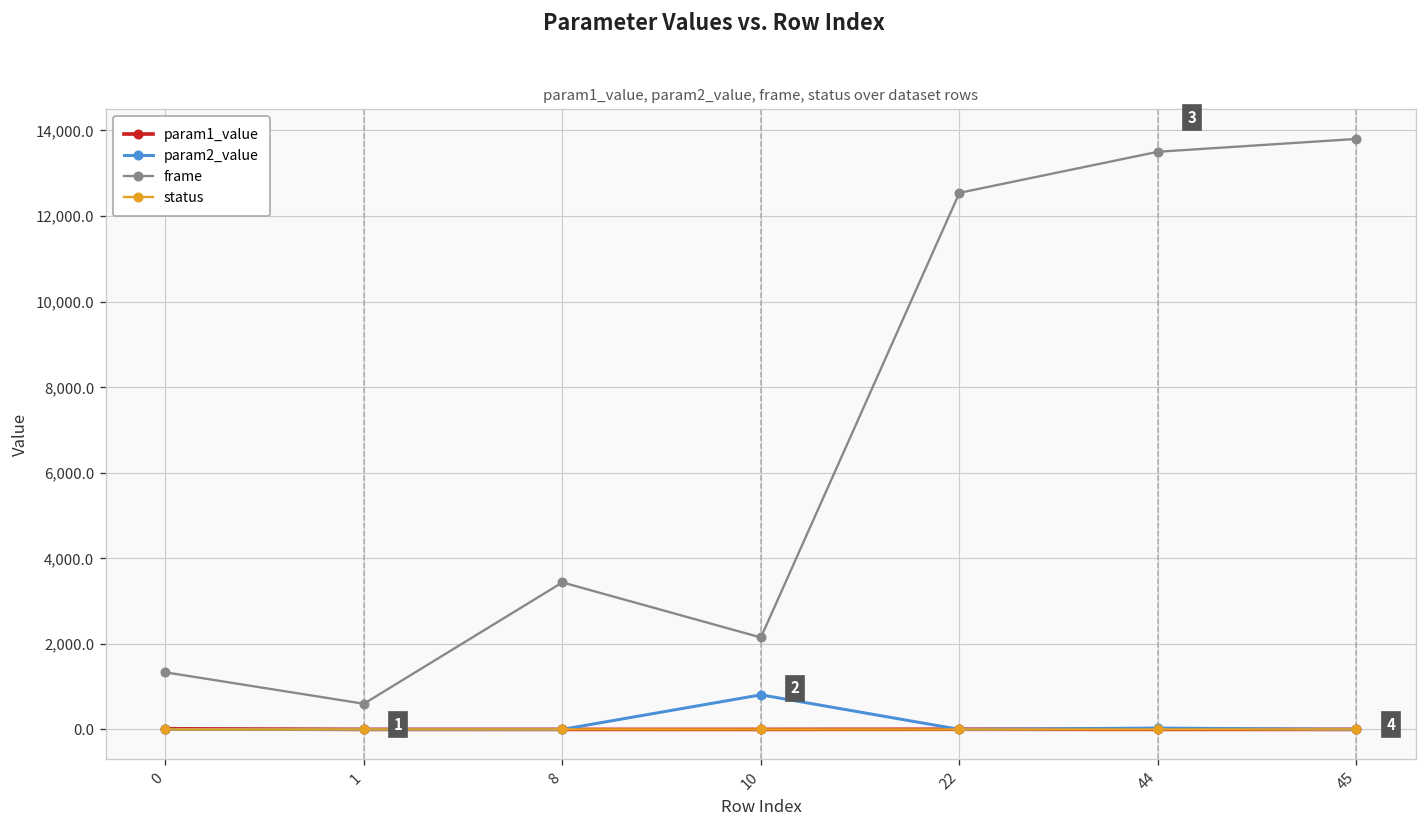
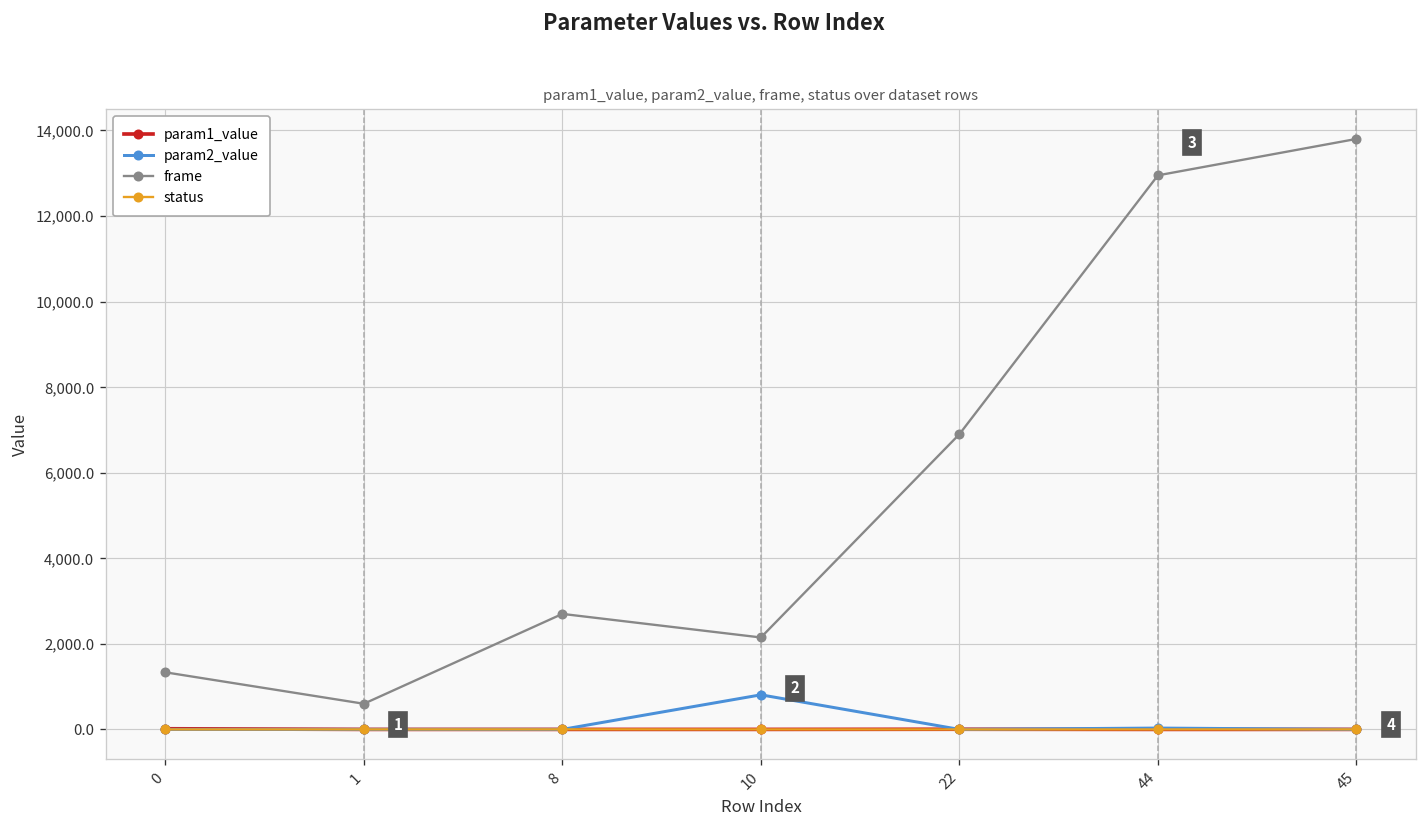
  {
    "status": {
      "10": "0"
    },
    "frame": {
      "0": "1,300",
      "1": "600",
-     "8": "3,400",
+     "8": "2,700",
      "10": "2,100",
-     "22": "12,500",
-     "44": "13,500",
+     "22": "6,900",
+     "44": "12,900",
      "45": "13,800"
    }
  }
